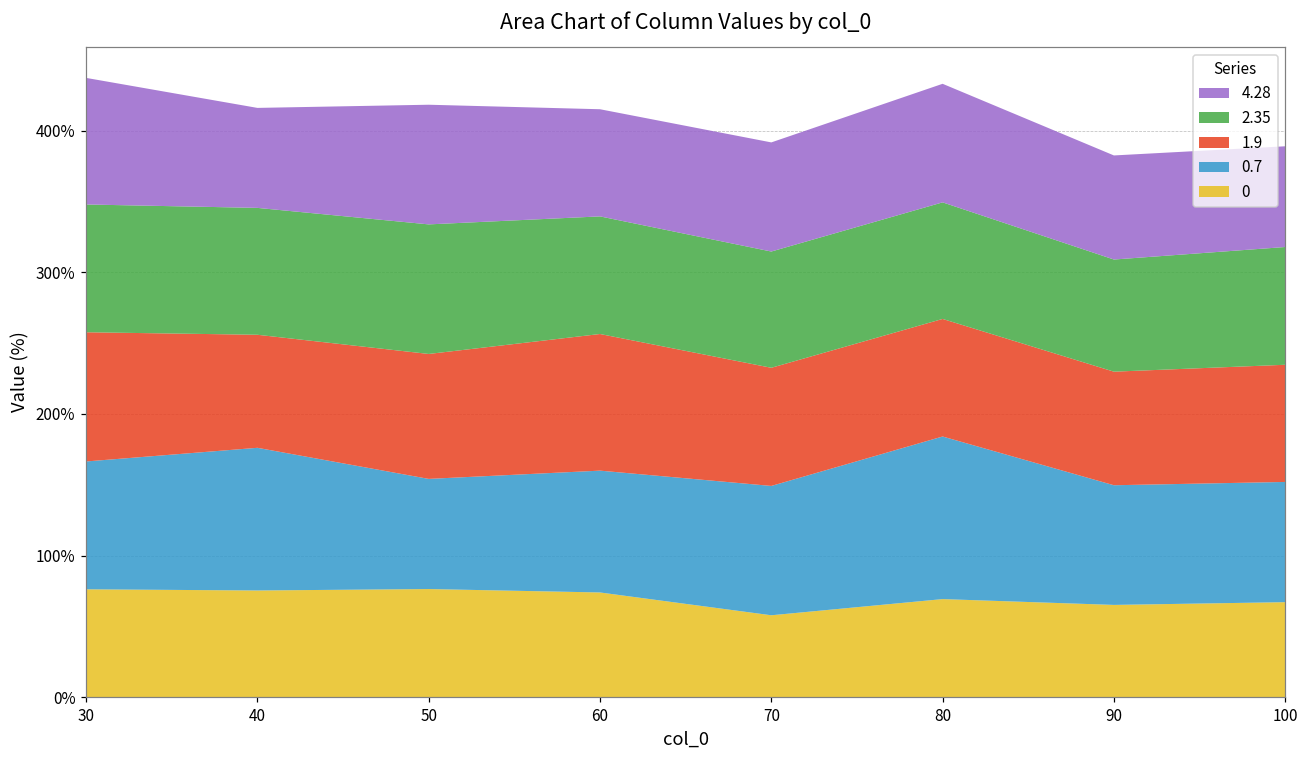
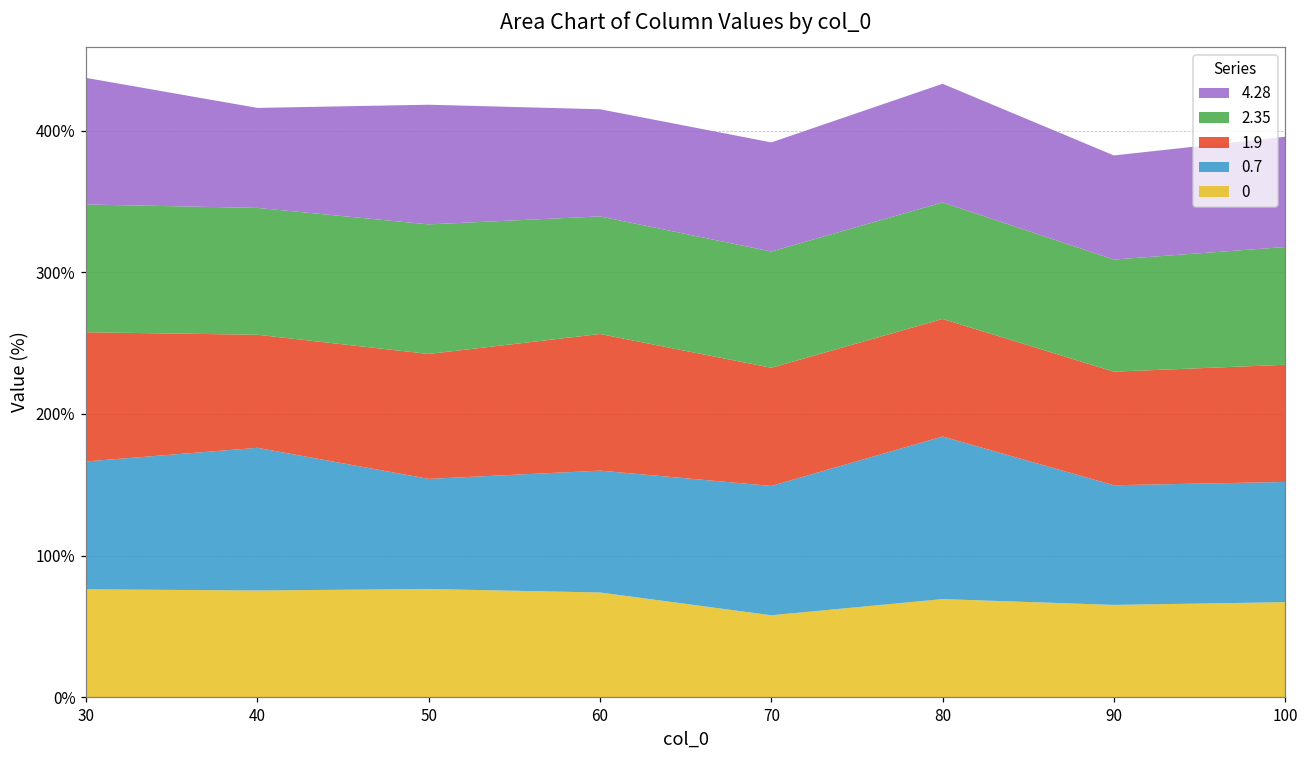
  {
    "0": {
      "30": "76%",
      "40": "75%",
      "50": "76%",
      "60": "74%",
      "70": "58%",
      "80": "69%",
      "90": "65%",
      "100": "67%"
    },
    "0.7": {
      "30": "90%",
      "40": "101%",
      "50": "78%",
      "60": "86%",
      "70": "91%",
      "80": "115%",
      "90": "85%",
      "100": "85%"
    },
    "1.9": {
      "30": "91%",
      "40": "80%",
      "50": "88%",
      "60": "97%",
      "70": "83%",
      "80": "83%",
      "90": "80%",
      "100": "83%"
    },
    "2.35": {
      "30": "90%",
      "40": "90%",
      "50": "92%",
      "60": "83%",
      "70": "82%",
      "80": "82%",
      "90": "79%",
      "100": "83%"
    },
    "4.28": {
      "30": "89%",
      "40": "71%",
      "50": "85%",
      "60": "76%",
      "70": "77%",
      "80": "84%",
      "90": "74%",
-     "100": "71%"
+     "100": "78%"
    }
  }
